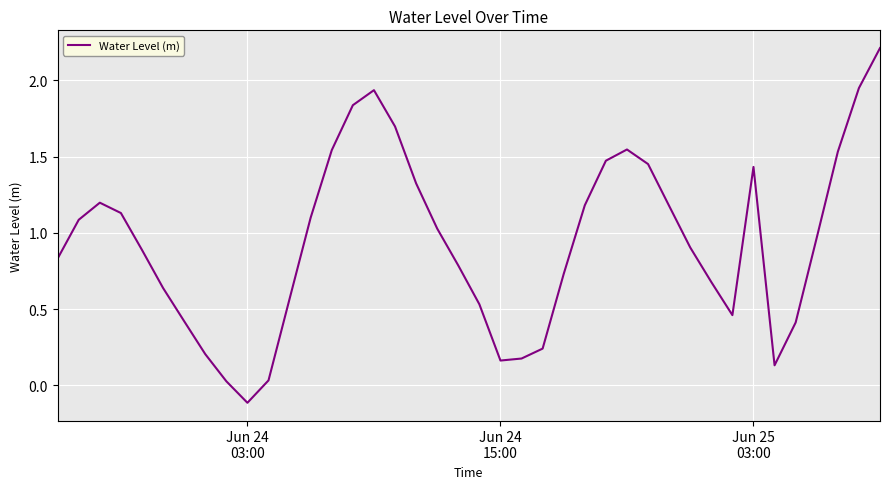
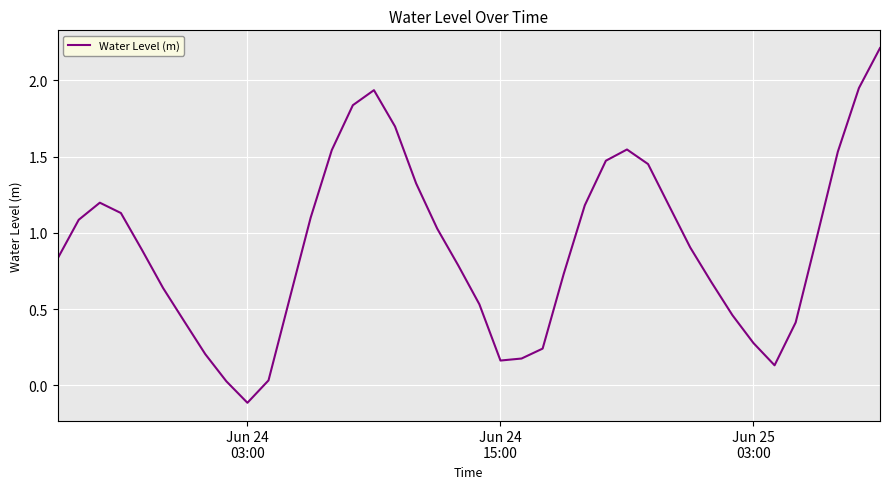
  {
    "Jun 24 03:00": -0.12,
    "Jun 24 15:00": 0.16,
-   "Jun 25 03:00": 1.43
+   "Jun 25 03:00": 0.28
  }
